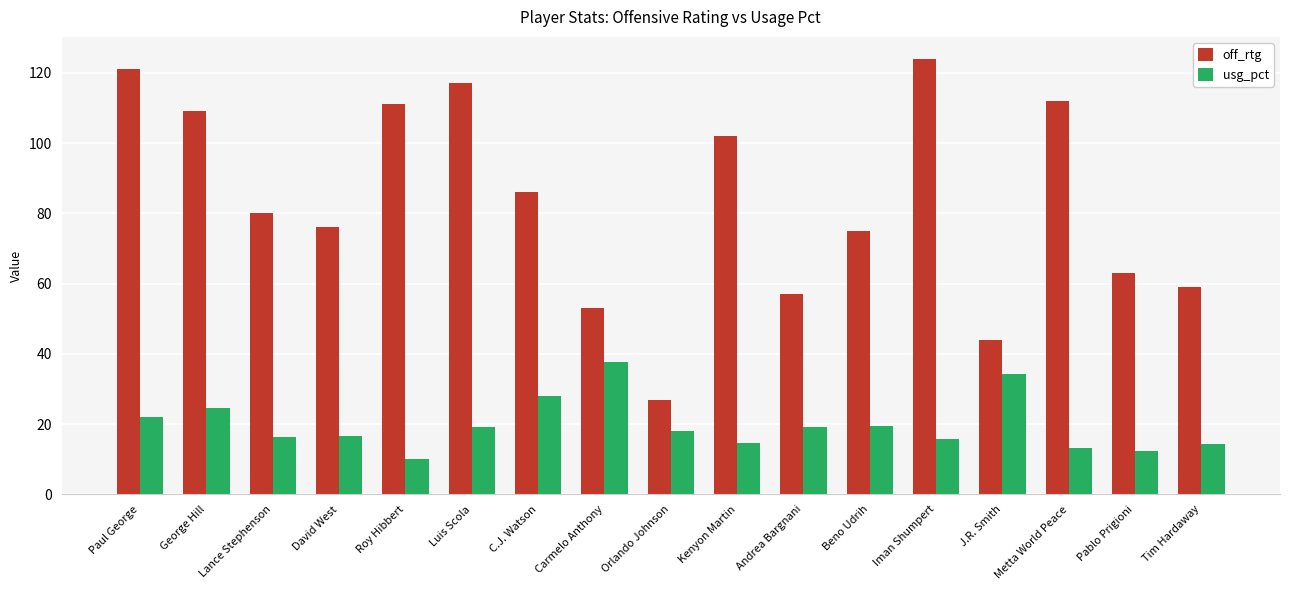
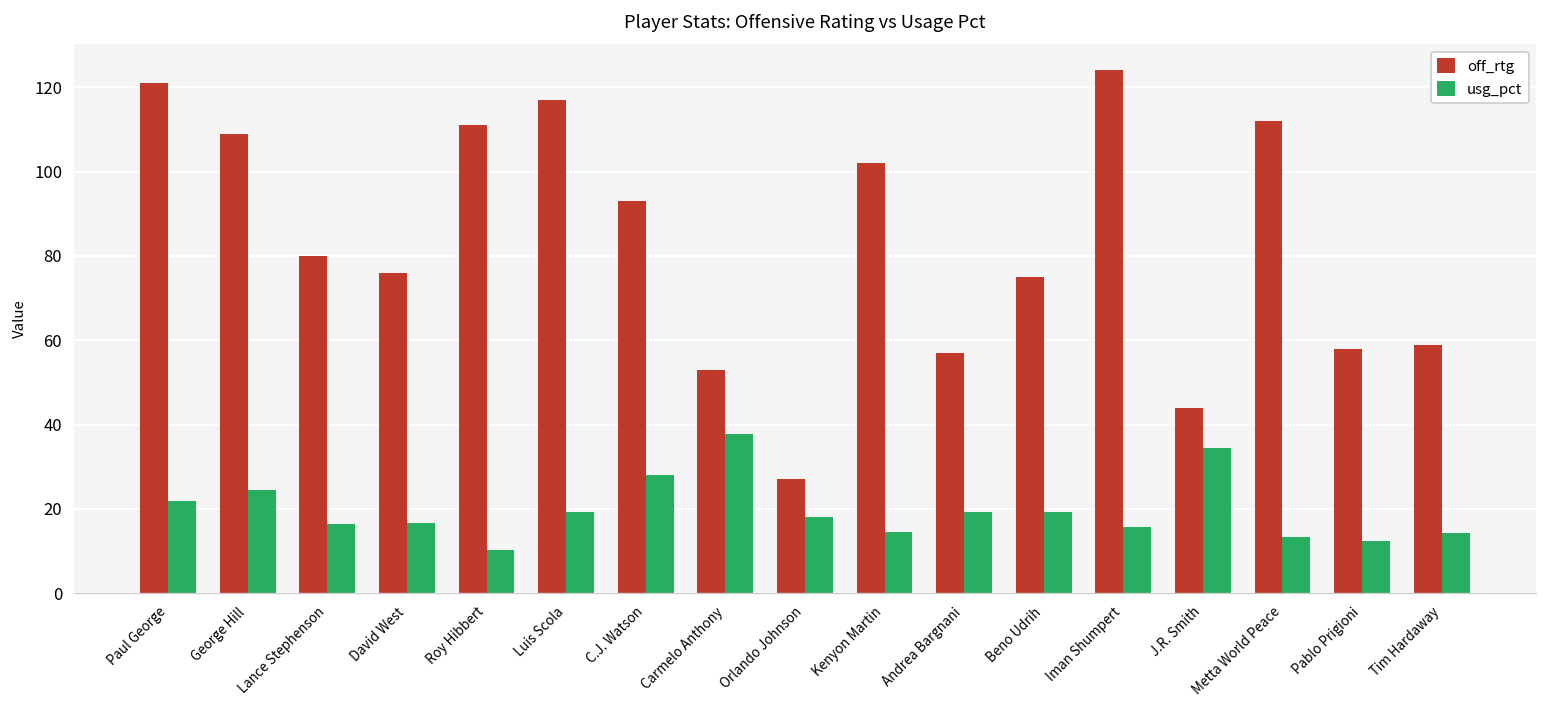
  {
    "off_rtg": {
      "Paul George": 121,
      "George Hill": 109,
      "Lance Stephenson": 80,
      "David West": 76,
      "Roy Hibbert": 111,
      "Luis Scola": 117,
-     "C.J. Watson": 86,
+     "C.J. Watson": 93,
      "Carmelo Anthony": 53,
      "Orlando Johnson": 27,
      "Kenyon Martin": 102,
      "Andrea Bargnani": 57,
      "Beno Udrih": 75,
      "Iman Shumpert": 124,
      "J.R. Smith": 44,
      "Metta World Peace": 112,
-     "Pablo Prigioni": 63,
+     "Pablo Prigioni": 58,
      "Tim Hardaway": 59
    },
    "usg_pct": {
      "Paul George": 22,
      "George Hill": 25,
      "Lance Stephenson": 16,
      "David West": 17,
      "Roy Hibbert": 10,
      "Luis Scola": 19,
      "C.J. Watson": 28,
      "Carmelo Anthony": 38,
      "Orlando Johnson": 18,
      "Kenyon Martin": 15,
      "Andrea Bargnani": 19,
      "Beno Udrih": 19,
      "Iman Shumpert": 16,
      "J.R. Smith": 34,
      "Metta World Peace": 13,
      "Pablo Prigioni": 13,
      "Tim Hardaway": 14
    }
  }
